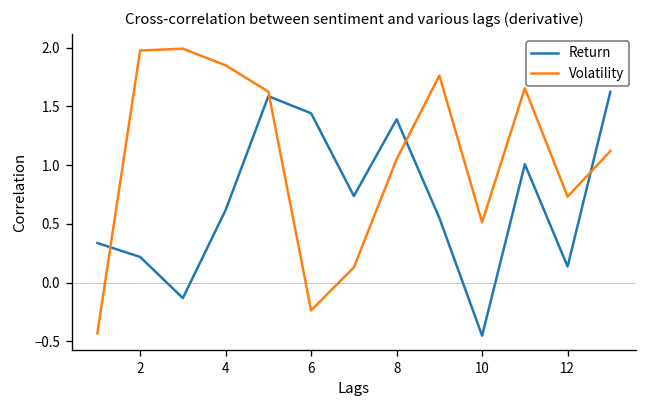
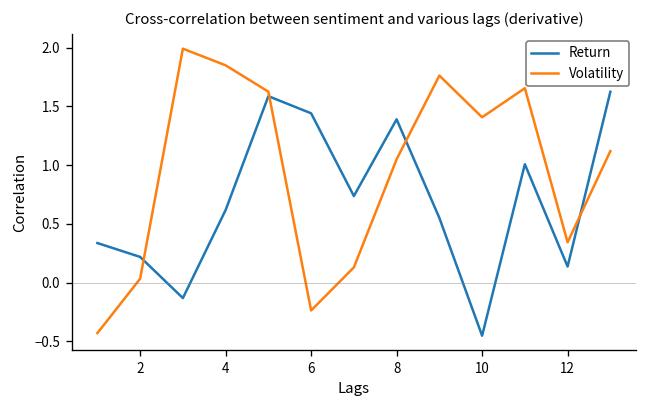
  {
    "Return": {
      "2": 0.2,
      "4": 0.6,
      "6": 1.4,
      "8": 1.4,
      "10": -0.5,
      "12": 0.1
    },
    "Volatility": {
-     "2": 2.0,
+     "2": 0.0,
      "4": 1.8,
      "6": -0.2,
      "8": 1.1,
-     "10": 0.5,
-     "12": 0.7
+     "10": 1.4,
+     "12": 0.3
    }
  }
